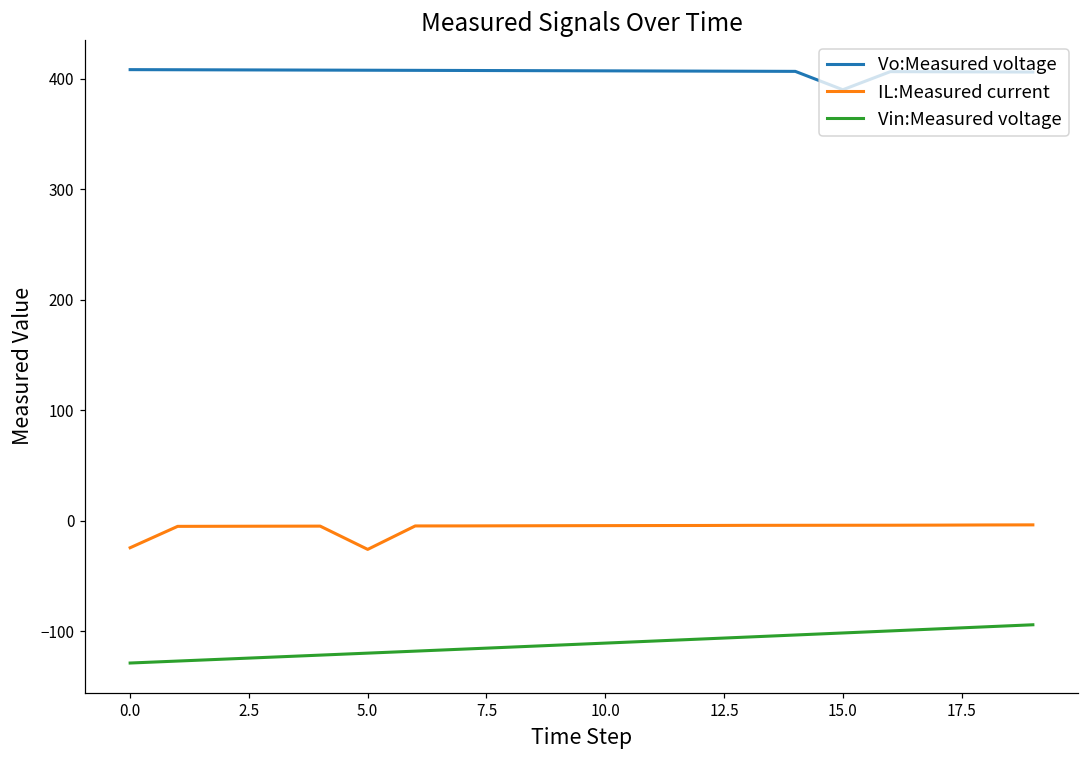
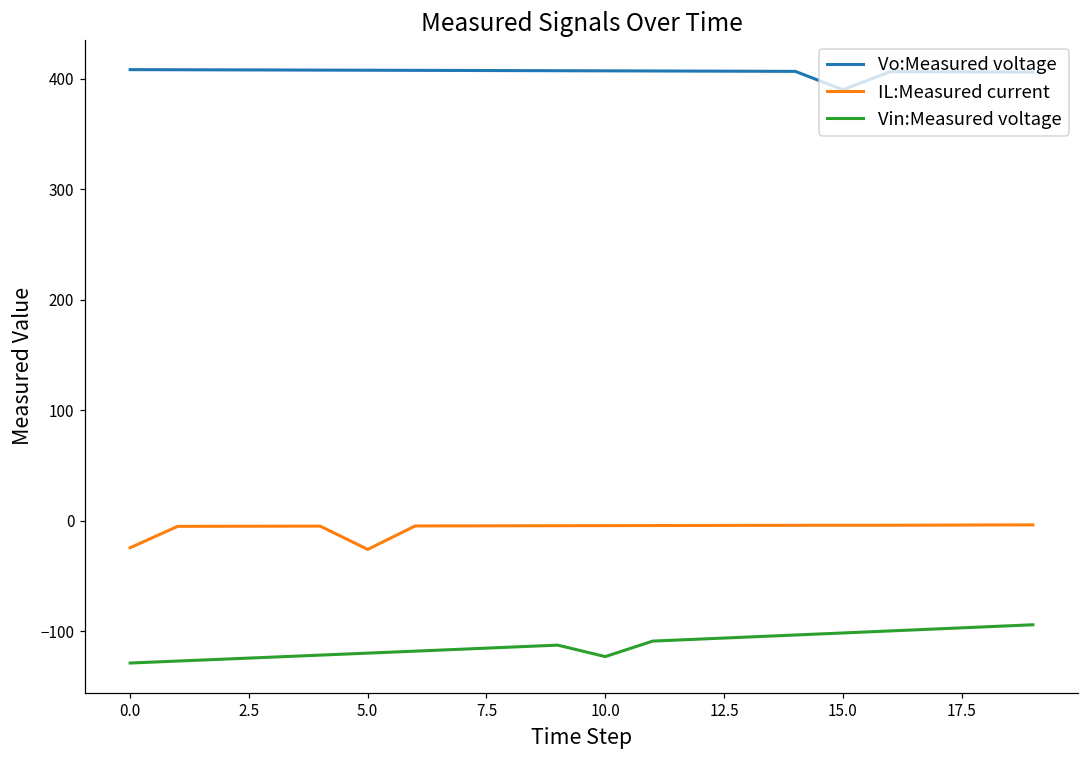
  {
    "Vo:Measured voltage": {
      "0.0": 408,
      "5.0": 408,
      "10.0": 407
    },
    "IL:Measured current": {
      "0.0": -25,
      "5.0": -26,
      "10.0": -5,
      "15.0": -4
    },
    "Vin:Measured voltage": {
      "0.0": -129,
      "5.0": -120,
-     "10.0": -111,
+     "10.0": -123,
      "15.0": -102
    }
  }
